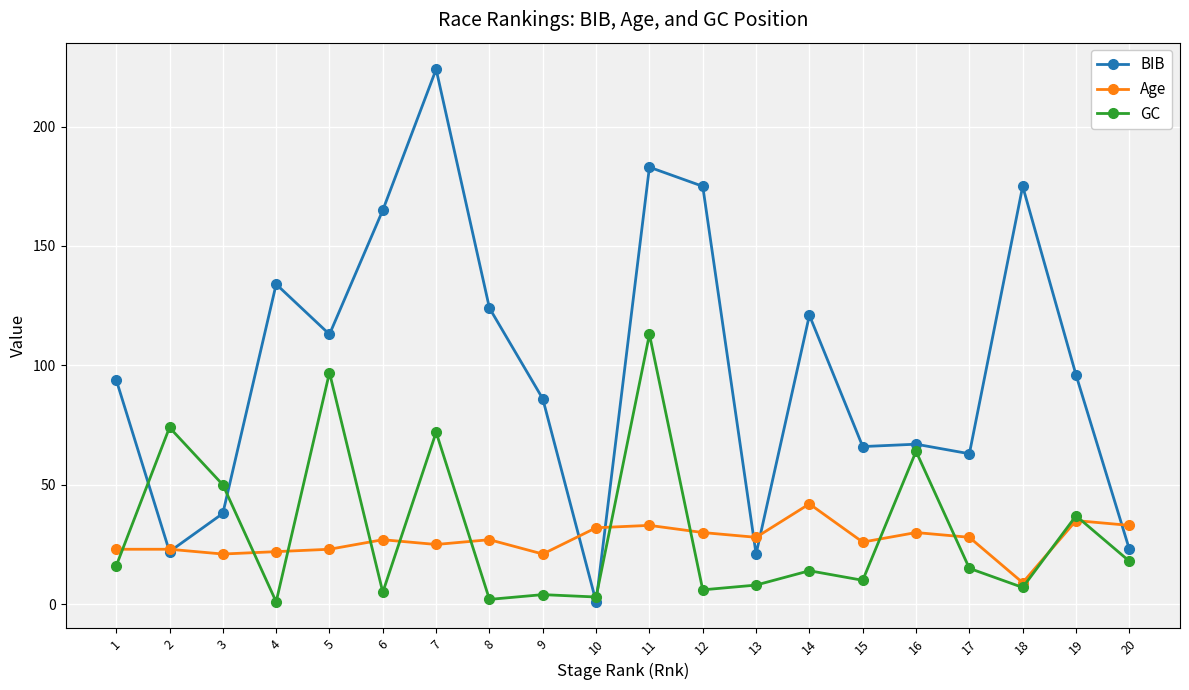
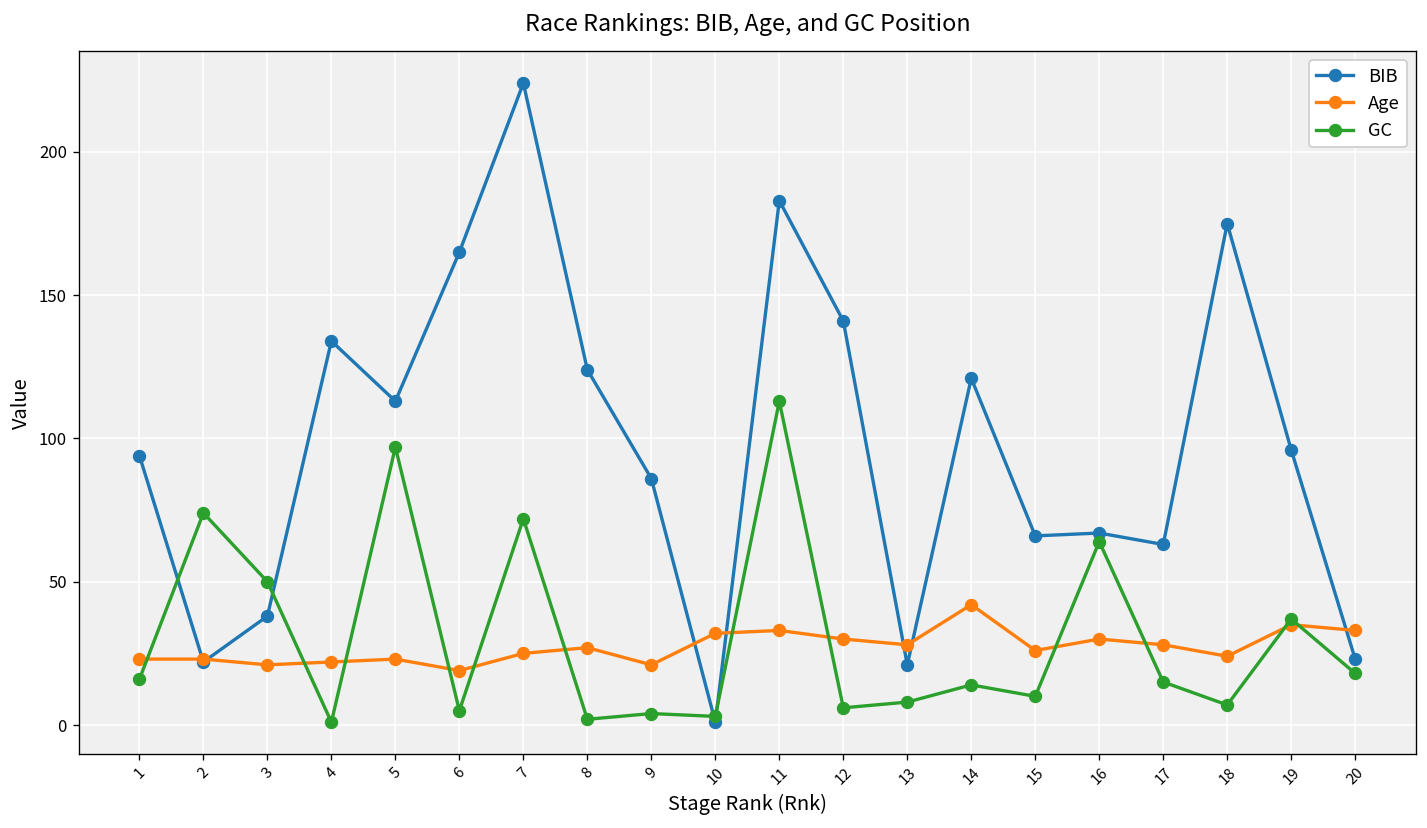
  {
    "BIB": {
      "1": 94,
      "3": 38,
      "4": 134,
      "5": 113,
      "6": 165,
      "7": 224,
      "8": 124,
      "9": 86,
      "10": 1,
      "11": 183,
-     "12": 175,
+     "12": 141,
      "13": 21,
      "14": 121,
      "15": 66,
      "16": 67,
      "17": 63,
      "18": 175,
      "19": 96,
      "20": 23
    },
    "Age": {
      "1": 23,
      "3": 21,
      "4": 22,
      "5": 23,
-     "6": 27,
+     "6": 19,
      "7": 25,
      "8": 27,
      "9": 21,
      "10": 32,
      "11": 33,
      "12": 30,
      "13": 28,
      "14": 42,
      "15": 26,
      "16": 30,
      "17": 28,
-     "18": 9,
+     "18": 24,
      "19": 35,
      "20": 33
    },
    "GC": {
      "1": 16,
      "2": 74,
      "3": 50,
      "4": 1,
      "5": 97,
      "6": 5,
      "7": 72,
      "8": 2,
      "9": 4,
      "10": 3,
      "11": 113,
      "12": 6,
      "13": 8,
      "14": 14,
      "15": 10,
      "16": 64,
      "17": 15,
      "18": 7,
      "19": 37,
      "20": 18
    }
  }
